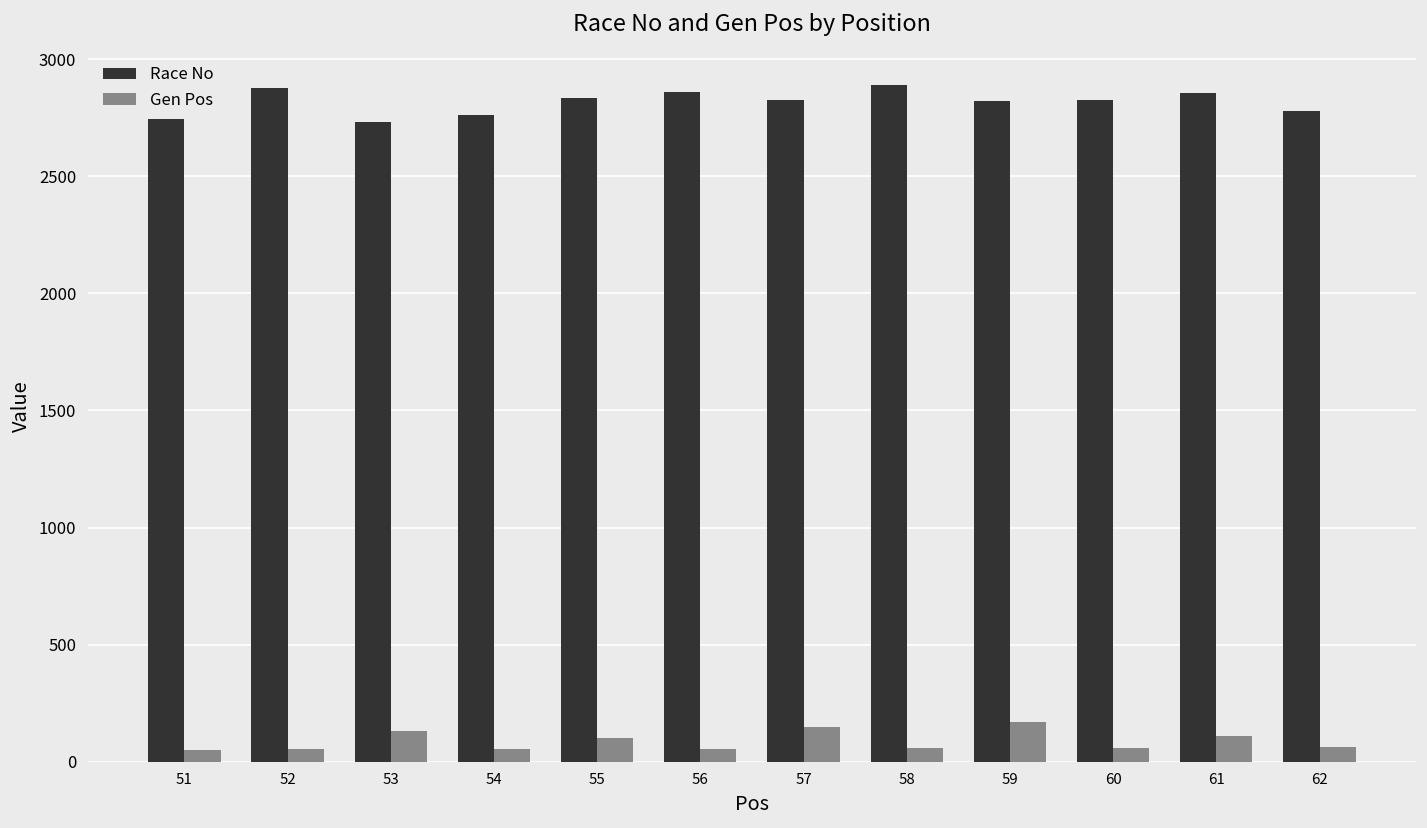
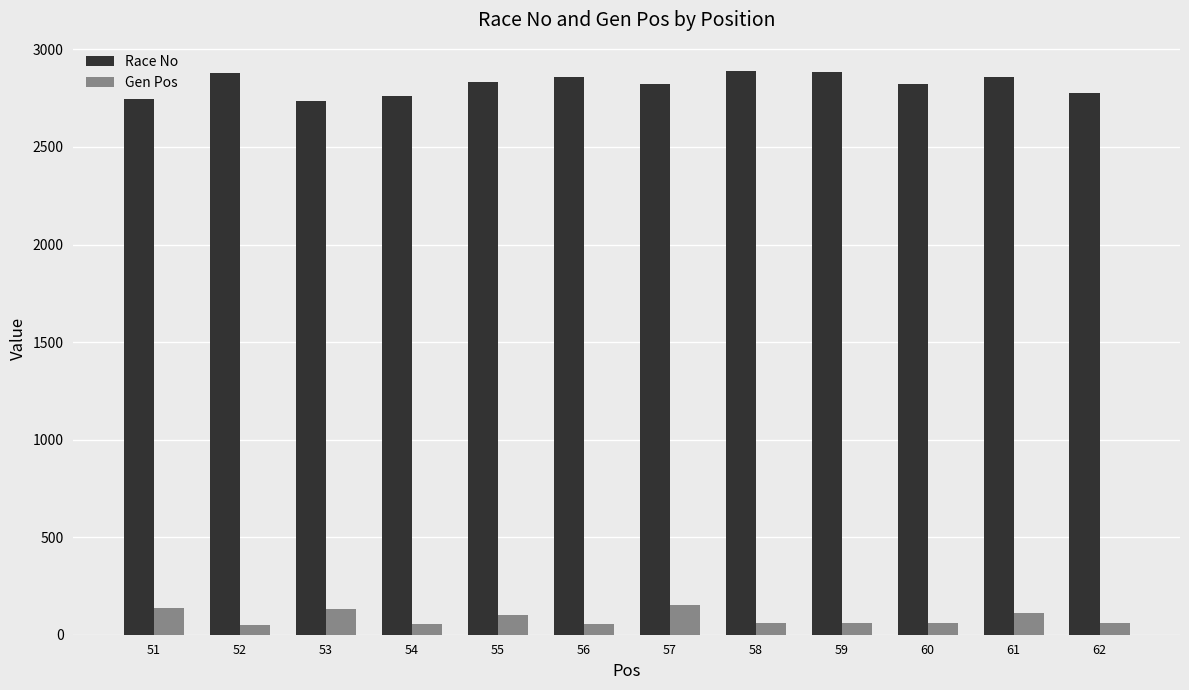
  {
    "Race No": {
      "51": 2750,
      "52": 2880,
      "53": 2730,
      "54": 2760,
      "55": 2830,
      "56": 2860,
      "57": 2830,
      "58": 2890,
-     "59": 2820,
+     "59": 2880,
      "60": 2820,
      "61": 2860,
      "62": 2780
    },
    "Gen Pos": {
-     "51": 50,
+     "51": 140,
      "52": 50,
      "53": 130,
      "54": 50,
      "55": 100,
      "56": 60,
      "57": 150,
      "58": 60,
-     "59": 170,
+     "59": 60,
      "60": 60,
      "61": 110,
      "62": 60
    }
  }
